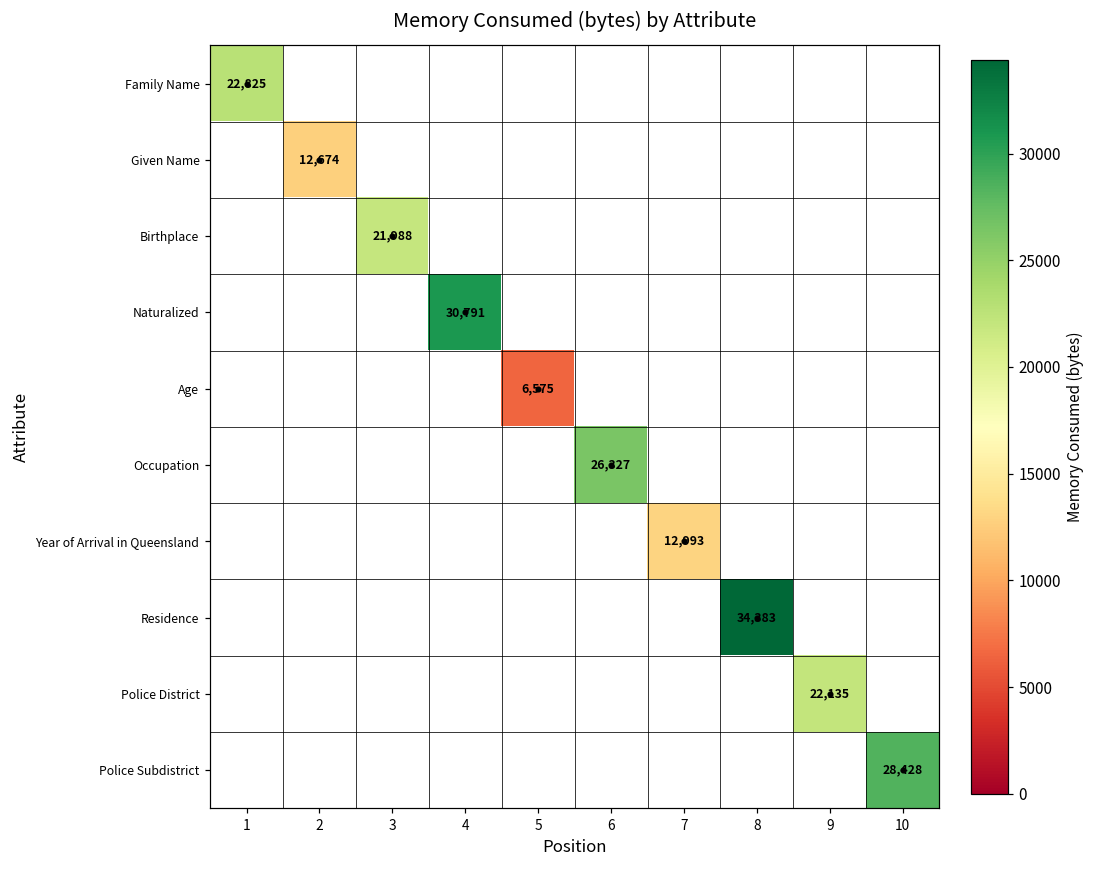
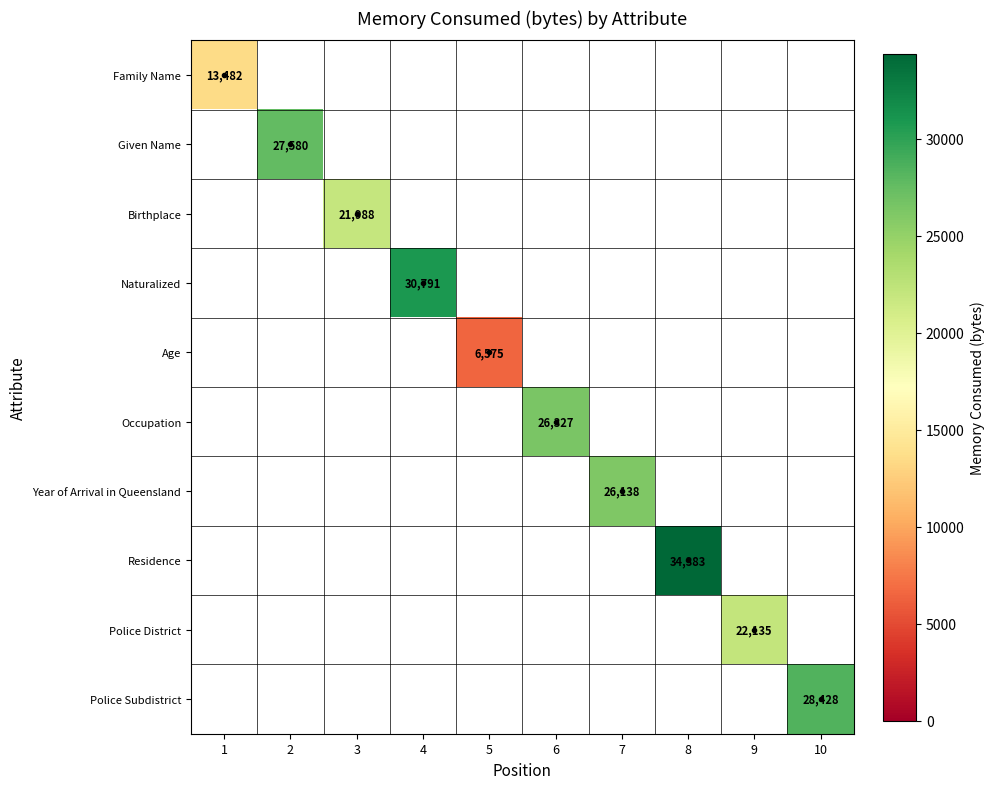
  {
    "Family Name": {
-     "1": "22,825"
+     "1": "13,482"
    },
    "Given Name": {
-     "2": "12,674"
+     "2": "27,580"
    },
    "Year of Arrival in Queensland": {
-     "7": "12,993"
+     "7": "26,138"
    }
  }
